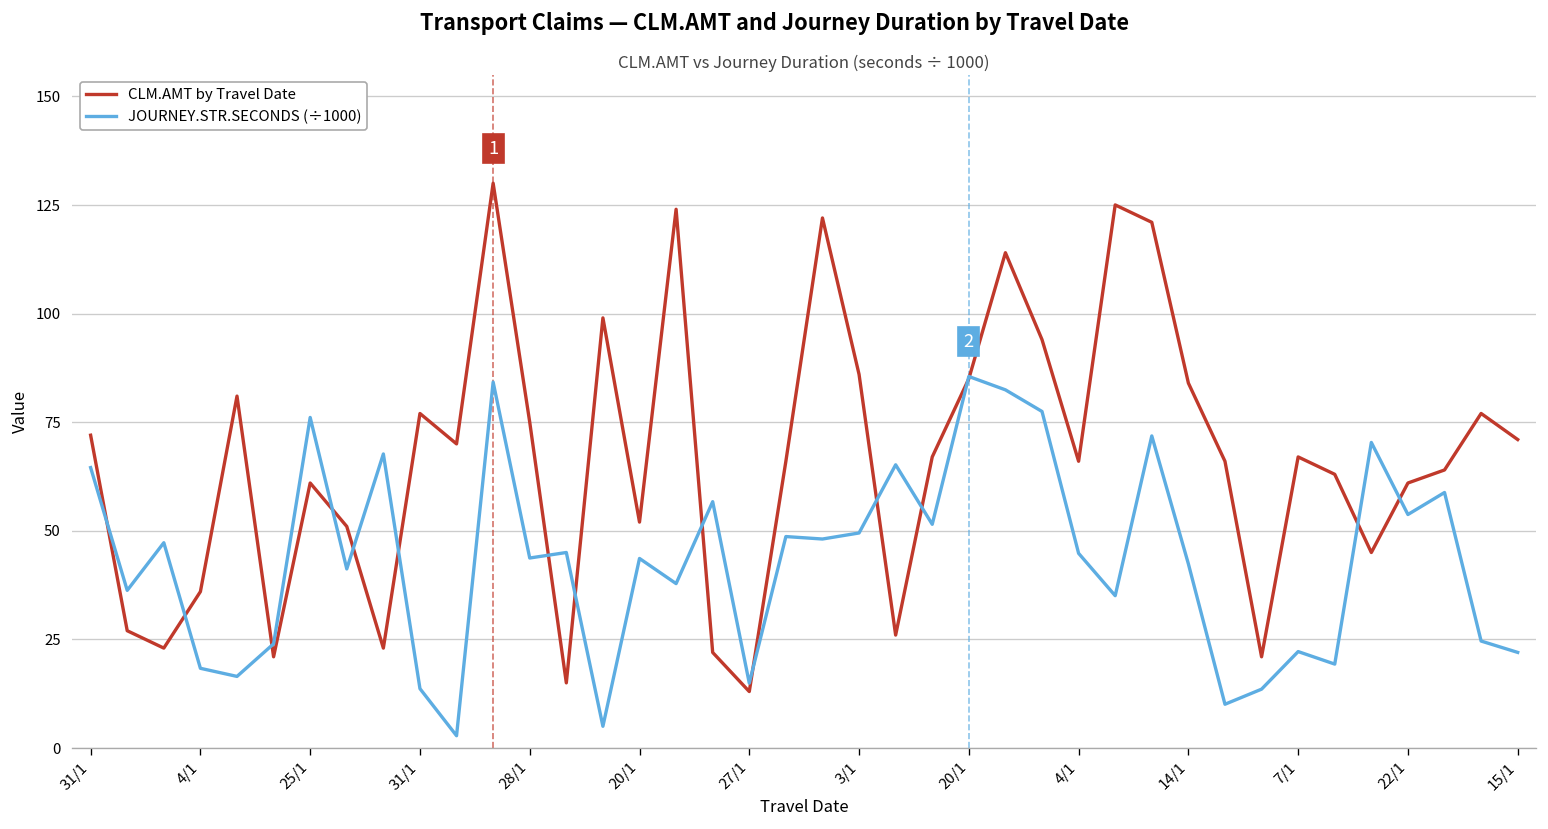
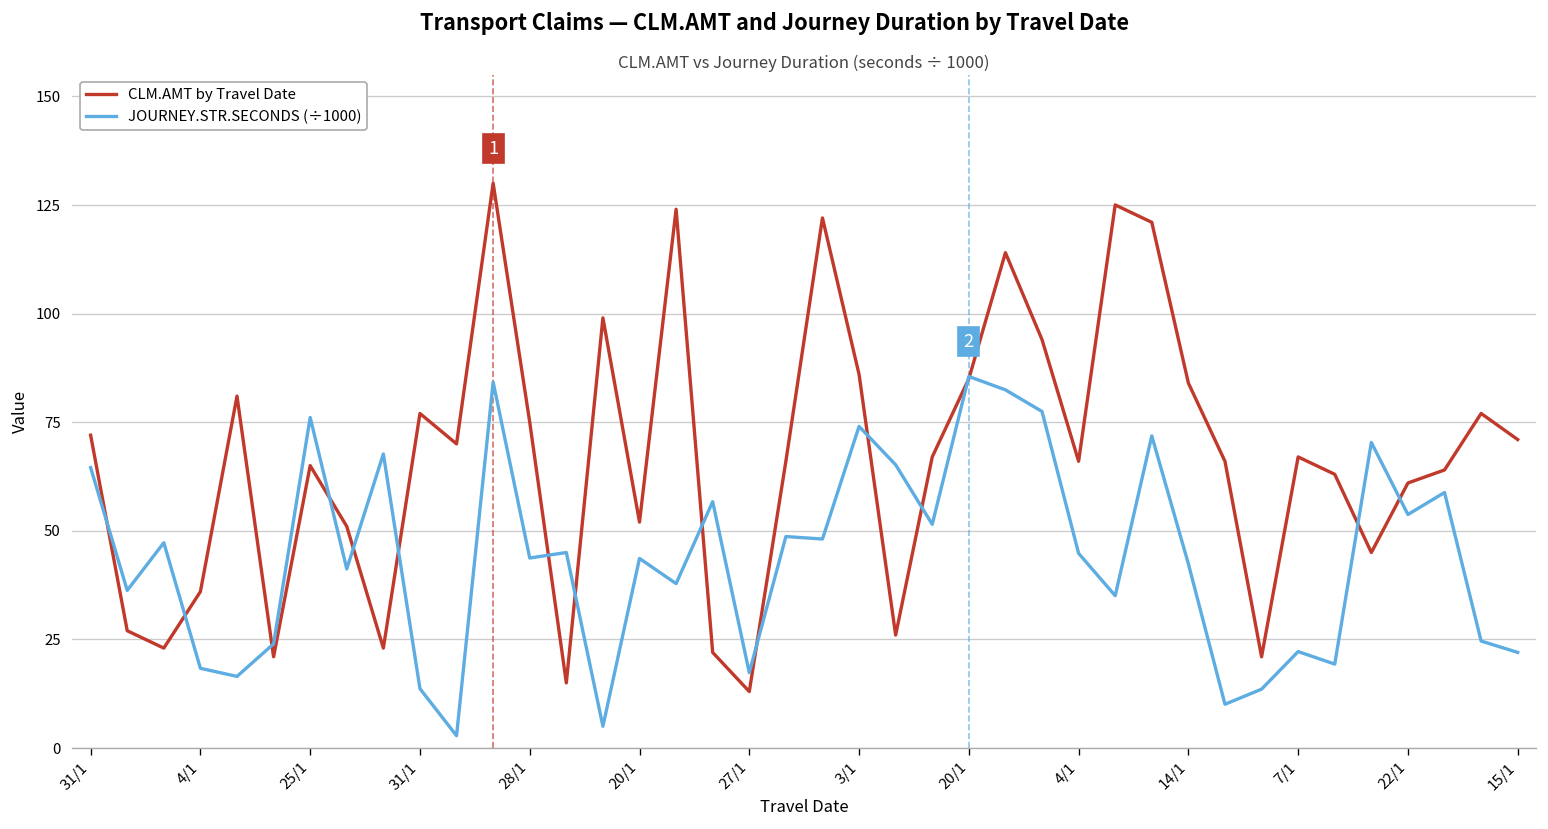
  {
    "CLM.AMT by Travel Date": {
-     "25/1": 61,
+     "25/1": 65,
      "27/1": 13,
      "3/1": 86,
      "14/1": 84
    },
    "JOURNEY.STR.SECONDS (÷1000)": {
      "25/1": 76,
-     "27/1": 15,
-     "3/1": 49,
+     "27/1": 17,
+     "3/1": 74,
      "14/1": 42
    }
  }
